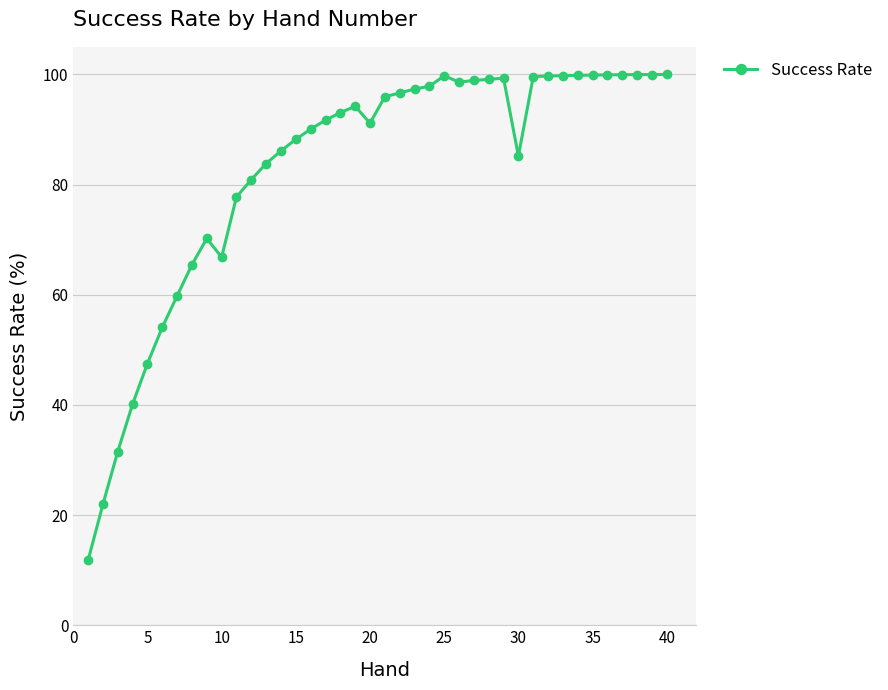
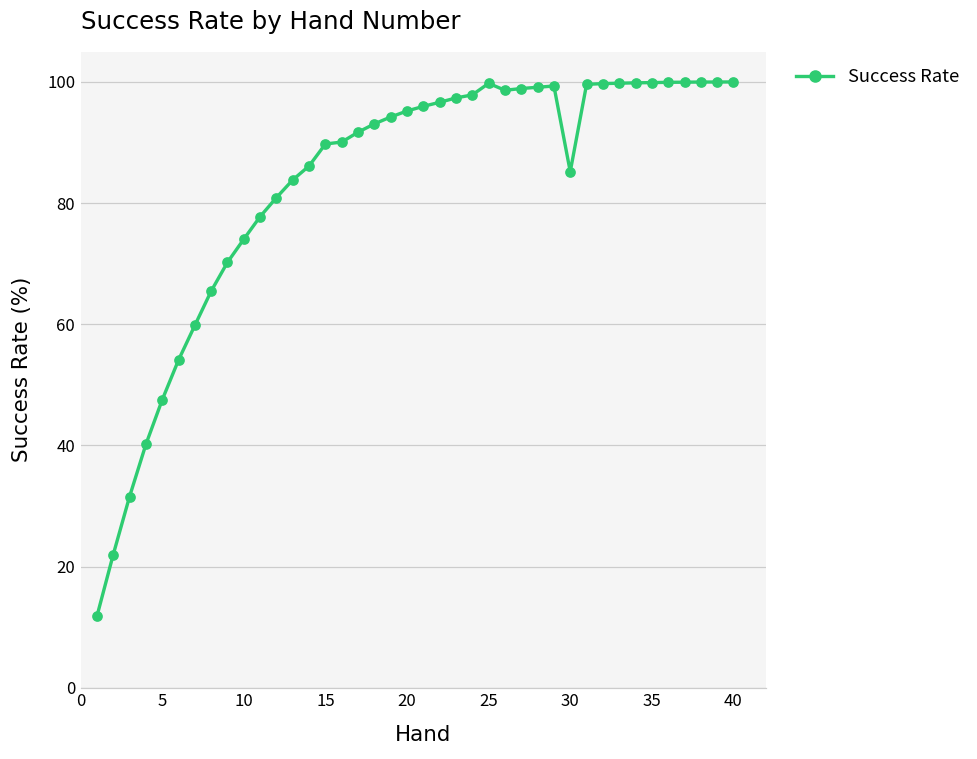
  {
    "5": 48,
-   "10": 67,
-   "15": 88,
-   "20": 91,
+   "10": 74,
+   "15": 90,
+   "20": 95,
    "25": 100,
    "30": 85,
    "35": 100,
    "40": 100
  }
